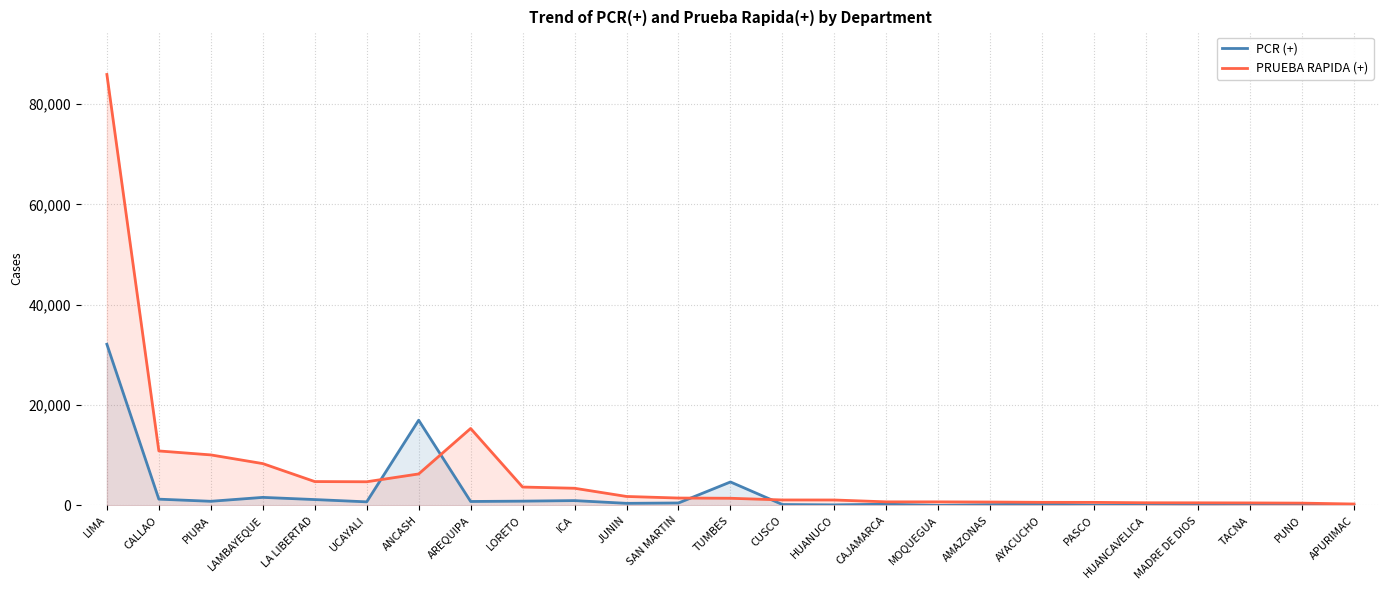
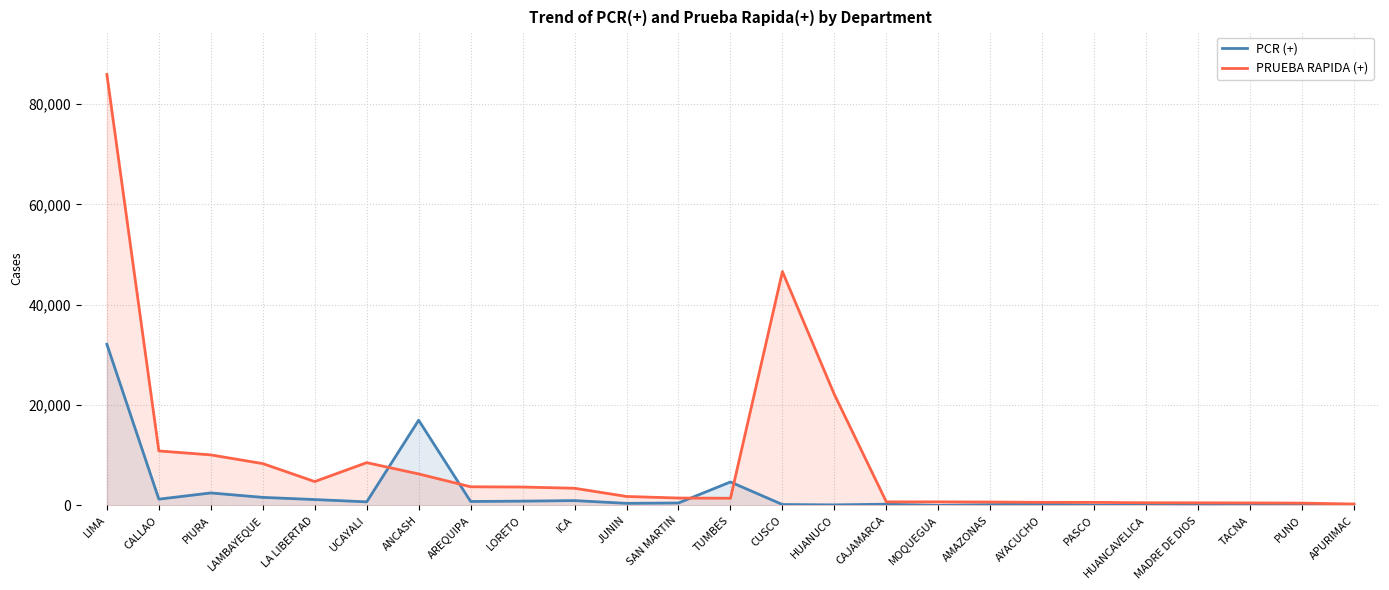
  {
    "PCR (+)": {
      "LIMA": "32,000",
      "CALLAO": "1,000",
-     "PIURA": "1,000",
+     "PIURA": "2,000",
      "LAMBAYEQUE": "2,000",
      "LA LIBERTAD": "1,000",
      "UCAYALI": "1,000",
      "ANCASH": "17,000",
      "AREQUIPA": "1,000",
      "LORETO": "1,000",
      "ICA": "1,000",
      "JUNIN": "0",
      "SAN MARTIN": "0",
      "TUMBES": "5,000",
      "CUSCO": "0",
      "HUANUCO": "0",
      "MOQUEGUA": "0",
      "AMAZONAS": "0",
      "PASCO": "0"
    },
    "PRUEBA RAPIDA (+)": {
      "LIMA": "86,000",
      "CALLAO": "11,000",
      "PIURA": "10,000",
      "LAMBAYEQUE": "8,000",
      "LA LIBERTAD": "5,000",
-     "UCAYALI": "5,000",
+     "UCAYALI": "9,000",
      "ANCASH": "6,000",
-     "AREQUIPA": "15,000",
+     "AREQUIPA": "4,000",
      "LORETO": "4,000",
      "ICA": "3,000",
      "JUNIN": "2,000",
      "SAN MARTIN": "1,000",
      "TUMBES": "1,000",
-     "CUSCO": "1,000",
-     "HUANUCO": "1,000",
+     "CUSCO": "47,000",
+     "HUANUCO": "22,000",
      "MOQUEGUA": "1,000",
      "AMAZONAS": "1,000",
      "PASCO": "1,000"
    }
  }
